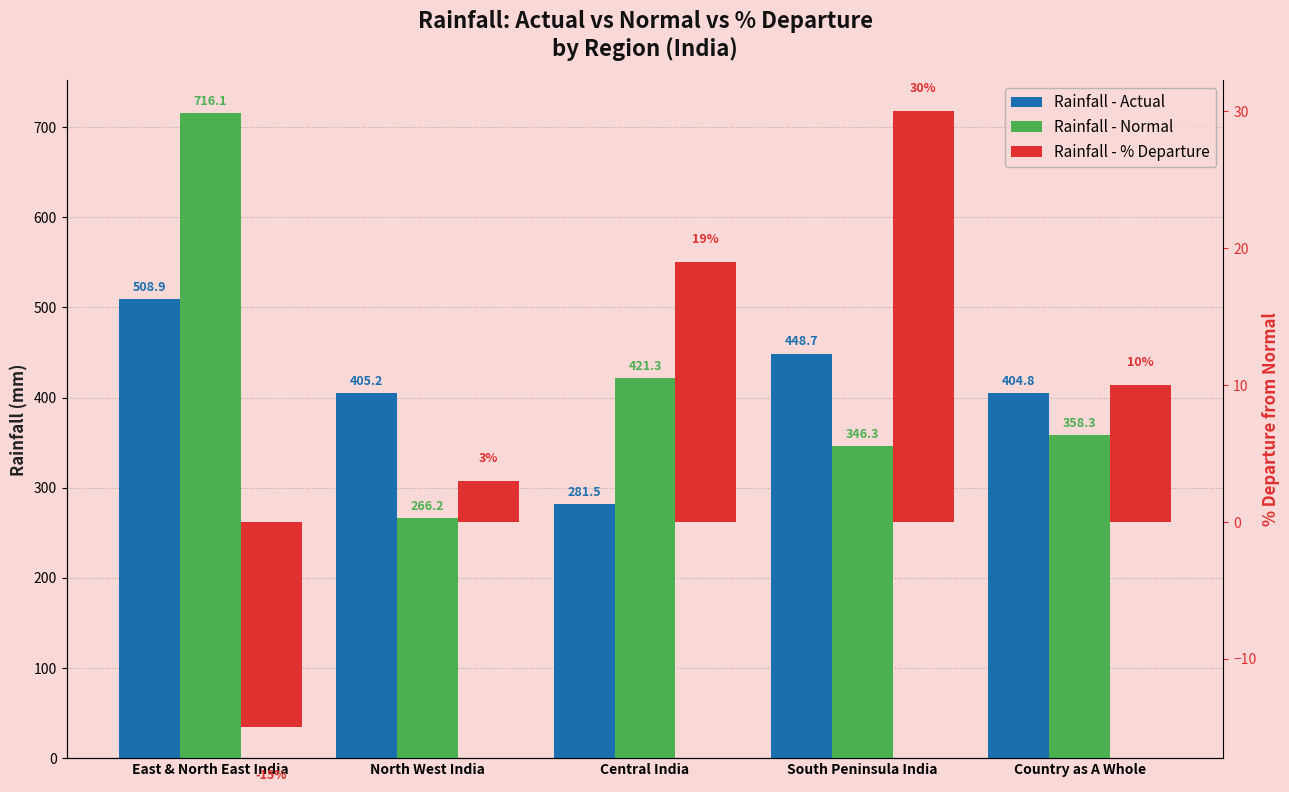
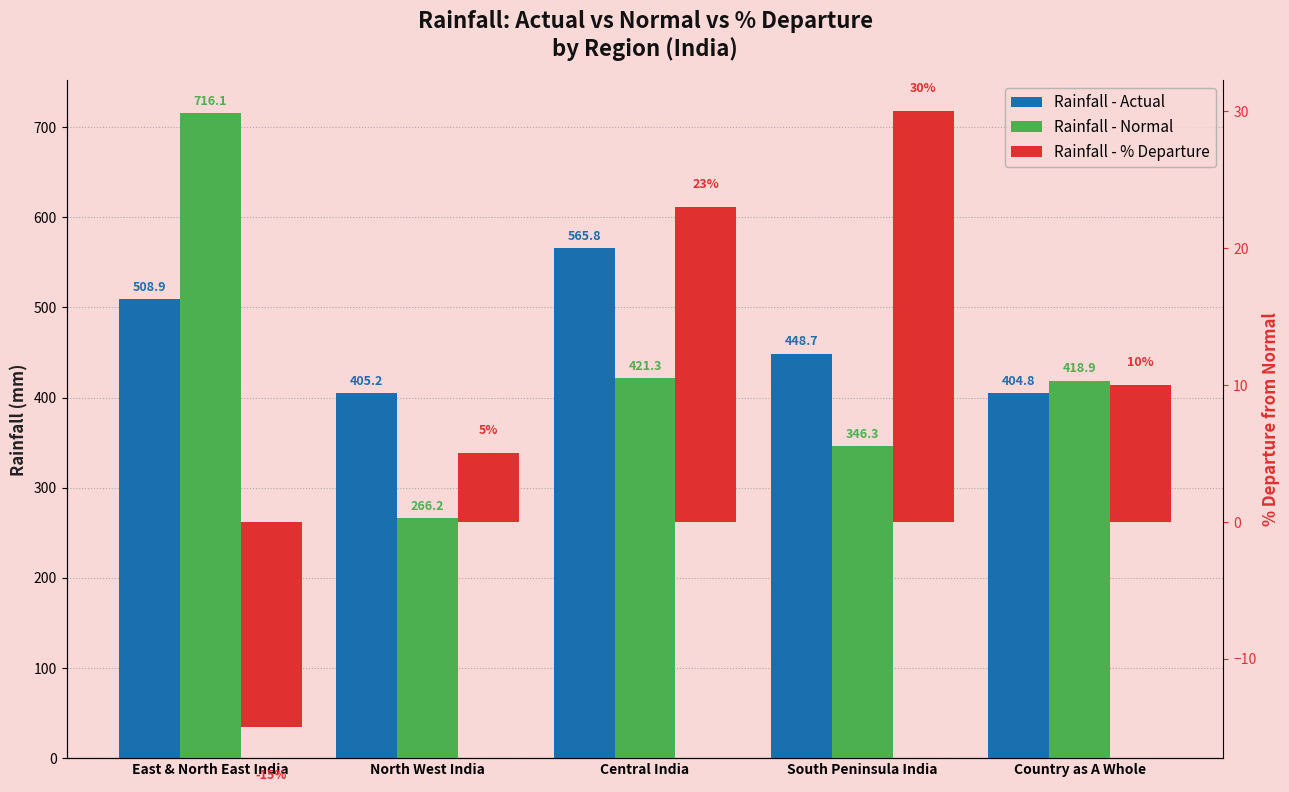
  {
    "Rainfall - Actual": {
      "East & North East India": "508.9",
      "North West India": "405.2",
-     "Central India": "281.5",
+     "Central India": "565.8",
      "South Peninsula India": "448.7",
      "Country as A Whole": "404.8"
    },
    "Rainfall - Normal": {
      "East & North East India": "716.1",
      "North West India": "266.2",
      "Central India": "421.3",
      "South Peninsula India": "346.3",
-     "Country as A Whole": "358.3"
+     "Country as A Whole": "418.9"
    },
    "Rainfall - % Departure": {
-     "North West India": "3%",
-     "Central India": "19%",
+     "North West India": "5%",
+     "Central India": "23%",
      "South Peninsula India": "30%",
      "Country as A Whole": "10%"
    }
  }
